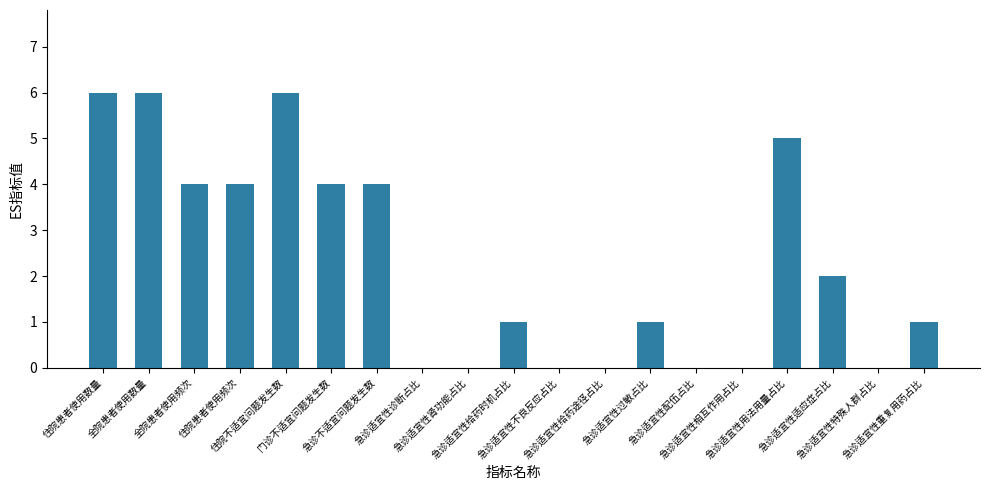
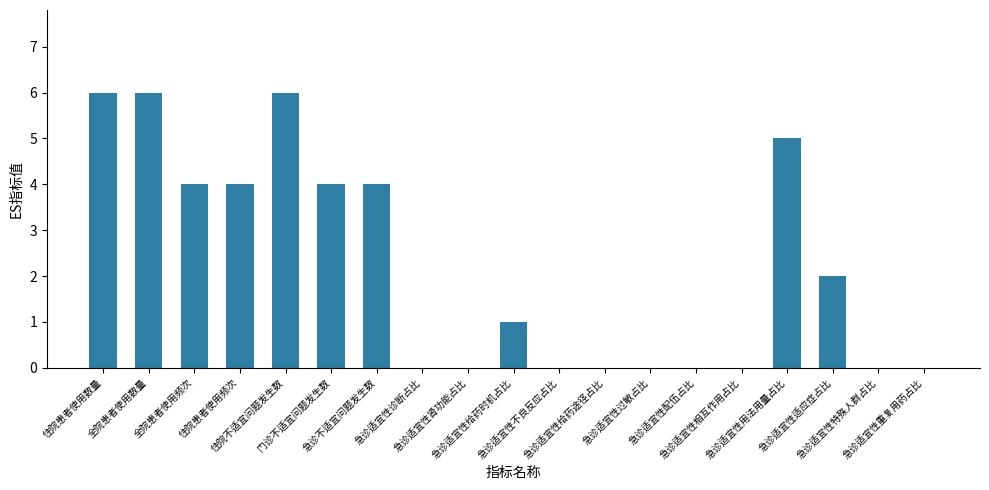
  {
    "住院患者使用数量": 6,
    "全院患者使用数量": 6,
    "全院患者使用频次": 4,
    "住院患者使用频次": 4,
    "住院不适宜问题发生数": 6,
    "门诊不适宜问题发生数": 4,
    "急诊不适宜问题发生数": 4,
    "急诊适宜性诊断占比": 0,
    "急诊适宜性肾功能占比": 0,
    "急诊适宜性给药时机占比": 1,
    "急诊适宜性不良反应占比": 0,
    "急诊适宜性给药途径占比": 0,
-   "急诊适宜性过敏占比": 1,
+   "急诊适宜性过敏占比": 0,
    "急诊适宜性配伍占比": 0,
    "急诊适宜性相互作用占比": 0,
    "急诊适宜性用法用量占比": 5,
    "急诊适宜性适应症占比": 2,
    "急诊适宜性特殊人群占比": 0,
-   "急诊适宜性重复用药占比": 1
+   "急诊适宜性重复用药占比": 0
  }
